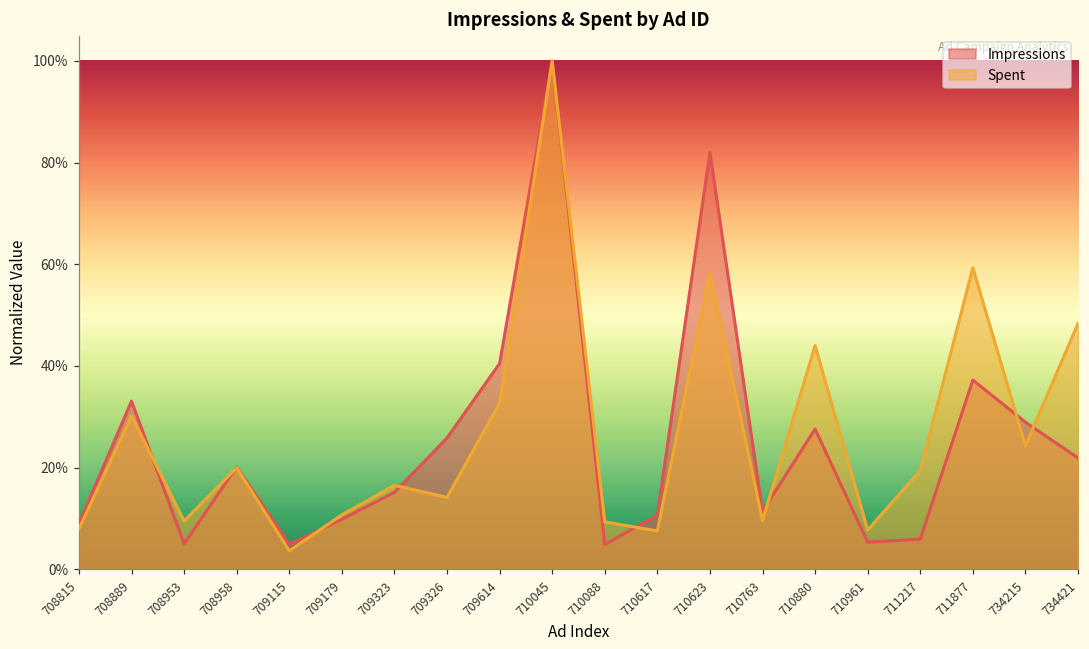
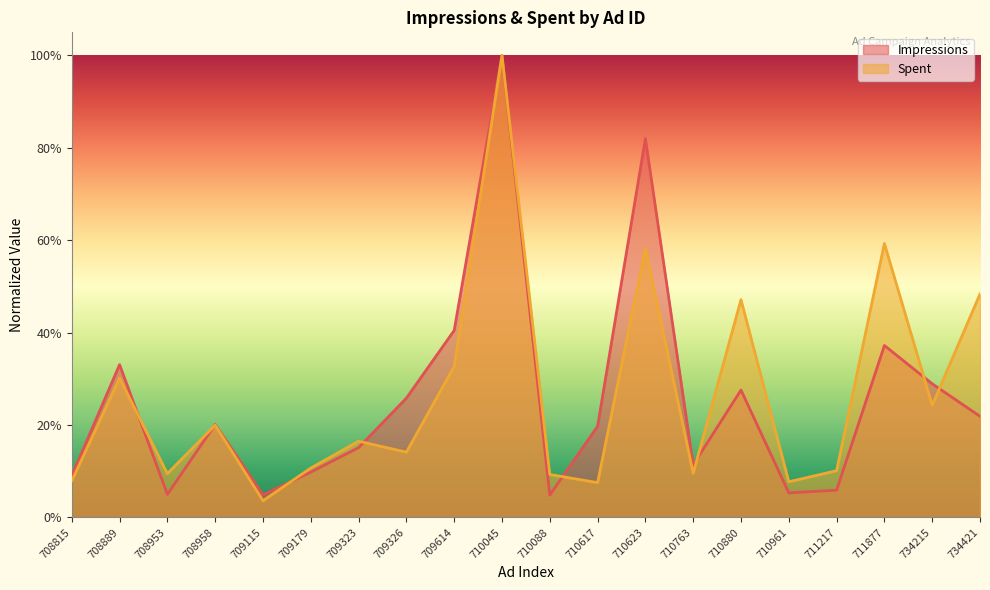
  {
    "Impressions": {
      "708815": "9%",
      "708889": "33%",
      "708953": "5%",
      "709115": "5%",
      "709179": "10%",
      "709323": "15%",
      "709326": "26%",
      "709614": "40%",
      "710088": "5%",
-     "710617": "11%",
+     "710617": "20%",
      "710623": "82%",
      "710763": "11%",
      "710880": "28%",
      "710961": "5%",
      "711217": "6%",
      "711877": "37%",
      "734215": "29%",
      "734421": "22%"
    },
    "Spent": {
      "708815": "8%",
      "708889": "30%",
      "708953": "9%",
      "709115": "4%",
      "709179": "11%",
      "709323": "16%",
      "709326": "14%",
      "709614": "33%",
      "710088": "9%",
      "710617": "8%",
      "710623": "58%",
      "710763": "10%",
-     "710880": "44%",
+     "710880": "47%",
      "710961": "8%",
-     "711217": "19%",
+     "711217": "10%",
      "711877": "59%",
      "734215": "24%",
      "734421": "48%"
    }
  }
